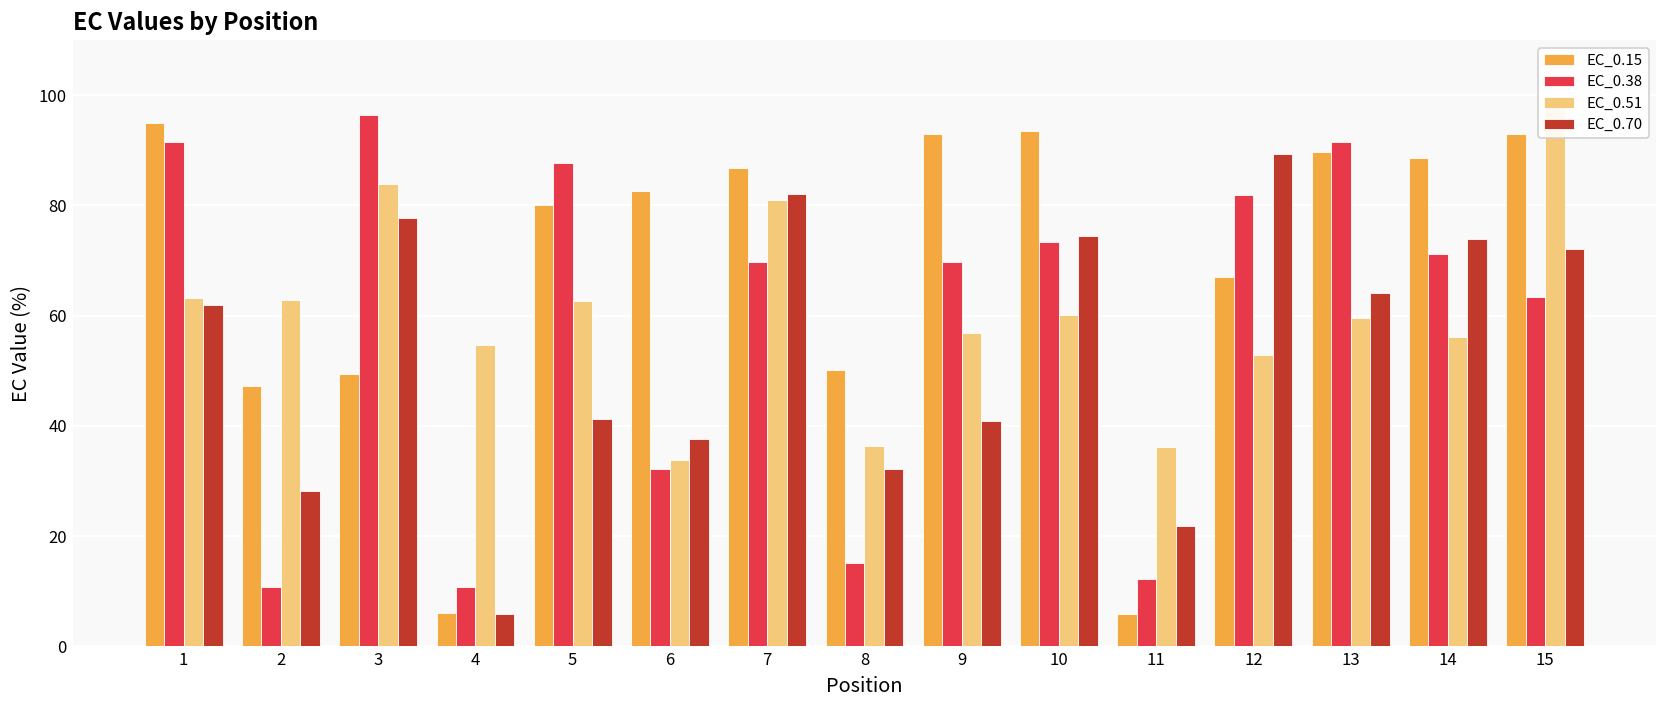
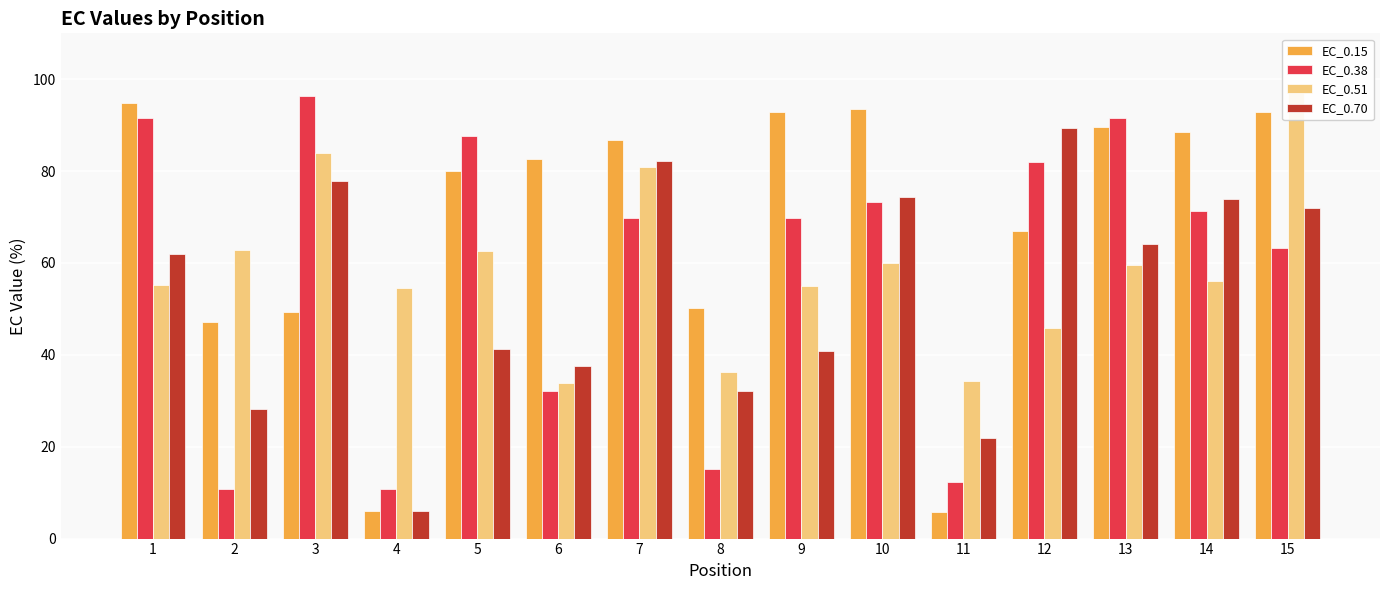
  {
    "EC_0.15": {
      "1": 95,
      "2": 47,
      "3": 49,
      "4": 6,
      "5": 80,
      "6": 83,
      "7": 87,
      "8": 50,
      "9": 93,
      "10": 94,
      "11": 6,
      "12": 67,
      "13": 90,
      "14": 89,
      "15": 93
    },
    "EC_0.51": {
-     "1": 63,
+     "1": 55,
      "2": 63,
      "3": 84,
      "4": 55,
      "5": 63,
      "6": 34,
      "7": 81,
      "8": 36,
-     "9": 57,
+     "9": 55,
      "10": 60,
-     "11": 36,
-     "12": 53,
+     "11": 34,
+     "12": 46,
      "13": 60,
      "14": 56
    }
  }
